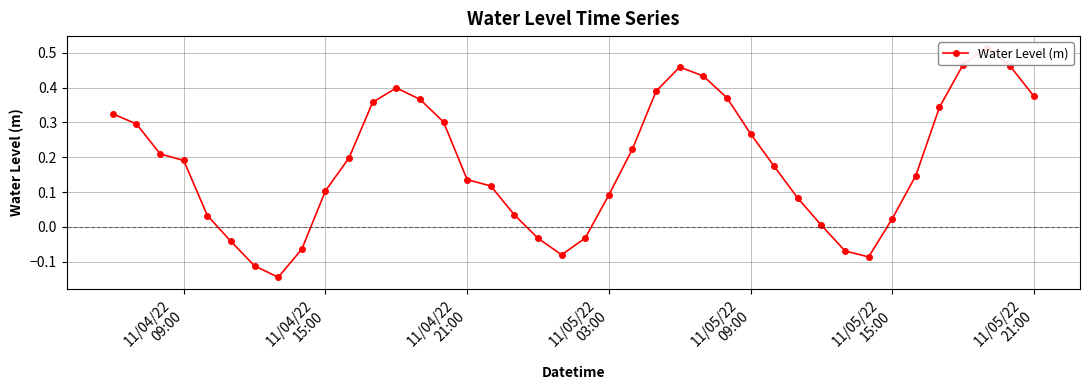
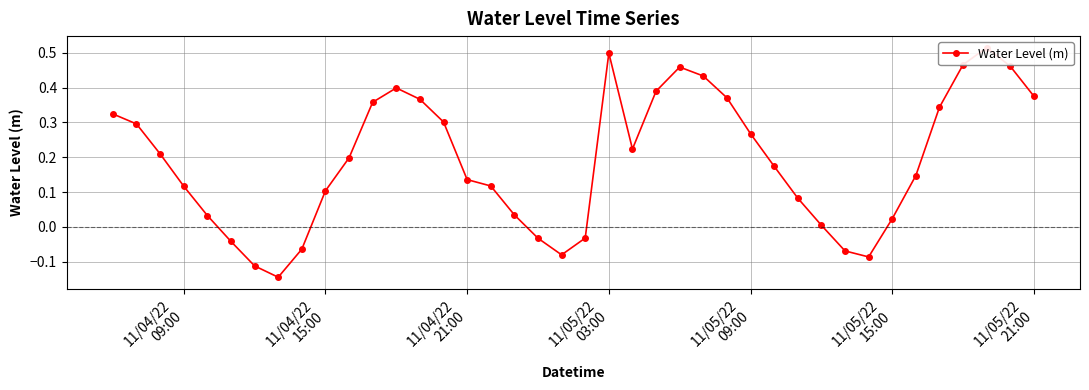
  {
-   "11/04/22 09:00": 0.19,
+   "11/04/22 09:00": 0.12,
    "11/04/22 15:00": 0.10,
    "11/04/22 21:00": 0.14,
-   "11/05/22 03:00": 0.09,
+   "11/05/22 03:00": 0.50,
    "11/05/22 09:00": 0.27,
    "11/05/22 15:00": 0.02,
    "11/05/22 21:00": 0.38
  }
